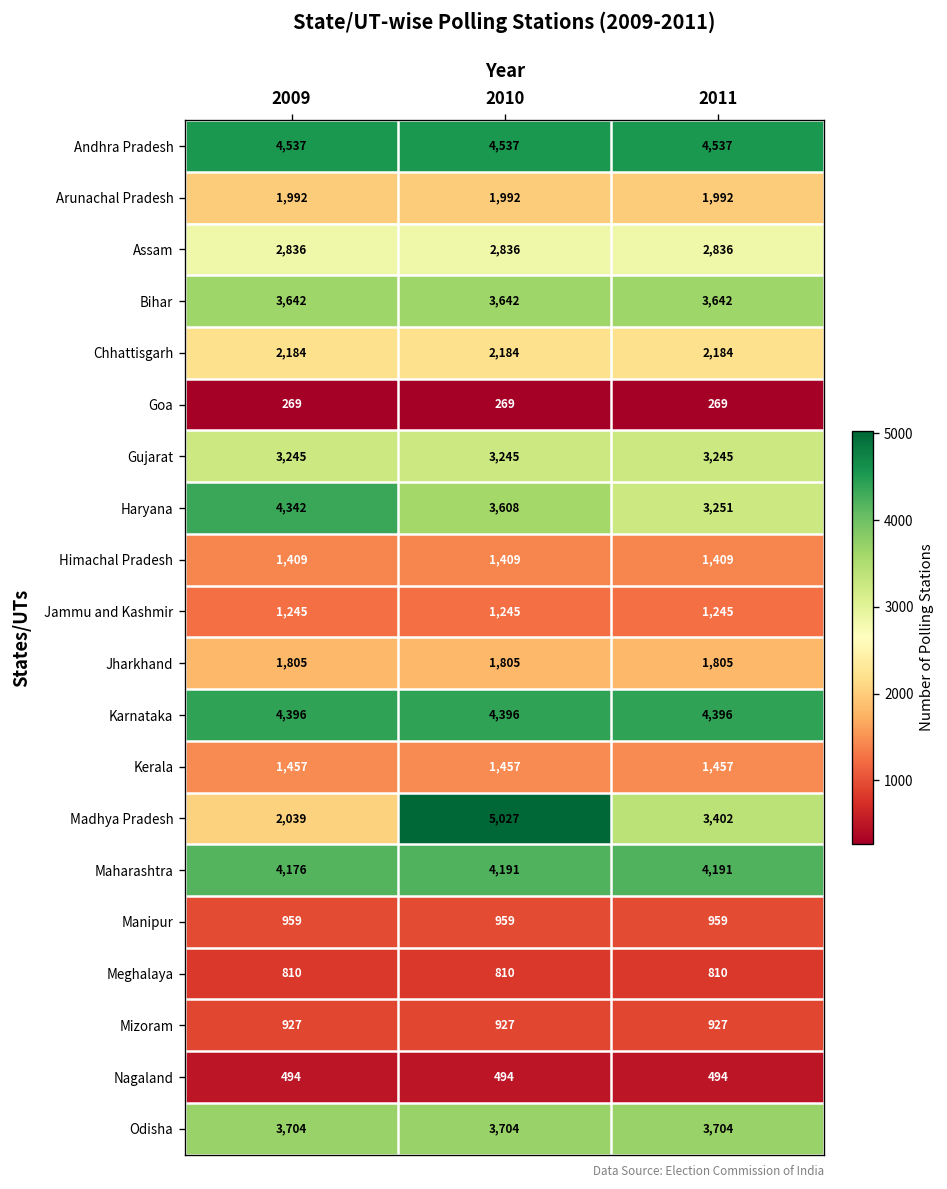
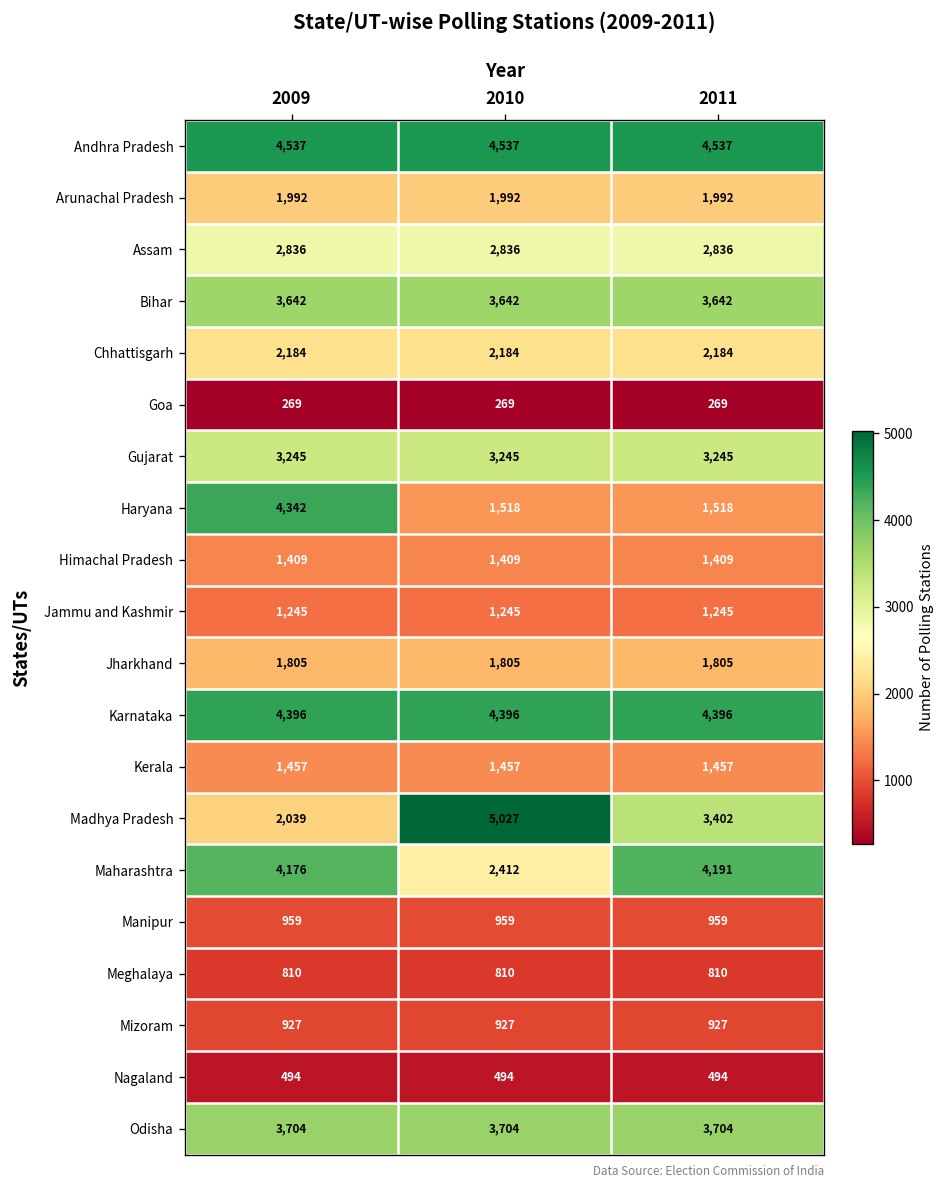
  {
    "Andhra Pradesh": {
      "2009": "4,537",
      "2010": "4,537",
      "2011": "4,537"
    },
    "Arunachal Pradesh": {
      "2009": "1,992",
      "2010": "1,992",
      "2011": "1,992"
    },
    "Assam": {
      "2009": "2,836",
      "2010": "2,836",
      "2011": "2,836"
    },
    "Bihar": {
      "2009": "3,642",
      "2010": "3,642",
      "2011": "3,642"
    },
    "Chhattisgarh": {
      "2009": "2,184",
      "2010": "2,184",
      "2011": "2,184"
    },
    "Goa": {
      "2009": "269",
      "2010": "269",
      "2011": "269"
    },
    "Gujarat": {
      "2009": "3,245",
      "2010": "3,245",
      "2011": "3,245"
    },
    "Haryana": {
      "2009": "4,342",
-     "2010": "3,608",
-     "2011": "3,251"
+     "2010": "1,518",
+     "2011": "1,518"
    },
    "Himachal Pradesh": {
      "2009": "1,409",
      "2010": "1,409",
      "2011": "1,409"
    },
    "Jammu and Kashmir": {
      "2009": "1,245",
      "2010": "1,245",
      "2011": "1,245"
    },
    "Jharkhand": {
      "2009": "1,805",
      "2010": "1,805",
      "2011": "1,805"
    },
    "Karnataka": {
      "2009": "4,396",
      "2010": "4,396",
      "2011": "4,396"
    },
    "Kerala": {
      "2009": "1,457",
      "2010": "1,457",
      "2011": "1,457"
    },
    "Madhya Pradesh": {
      "2009": "2,039",
      "2010": "5,027",
      "2011": "3,402"
    },
    "Maharashtra": {
      "2009": "4,176",
-     "2010": "4,191",
+     "2010": "2,412",
      "2011": "4,191"
    },
    "Manipur": {
      "2009": "959",
      "2010": "959",
      "2011": "959"
    },
    "Meghalaya": {
      "2009": "810",
      "2010": "810",
      "2011": "810"
    },
    "Mizoram": {
      "2009": "927",
      "2010": "927",
      "2011": "927"
    },
    "Nagaland": {
      "2009": "494",
      "2010": "494",
      "2011": "494"
    },
    "Odisha": {
      "2009": "3,704",
      "2010": "3,704",
      "2011": "3,704"
    }
  }
